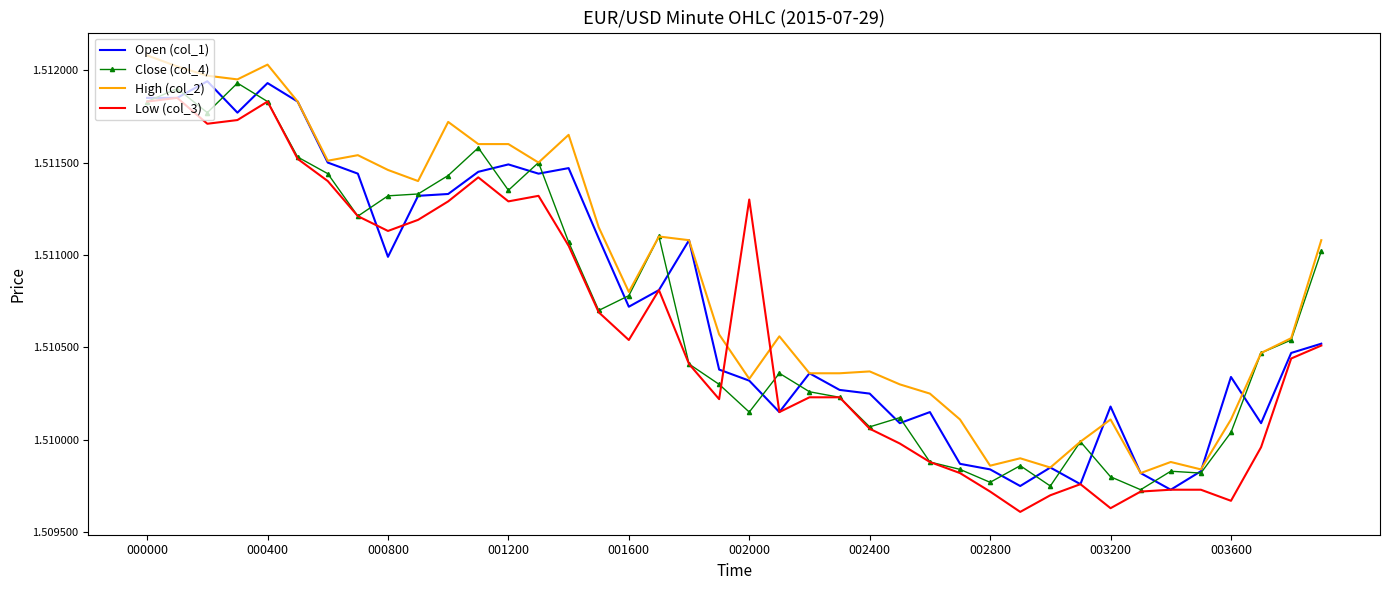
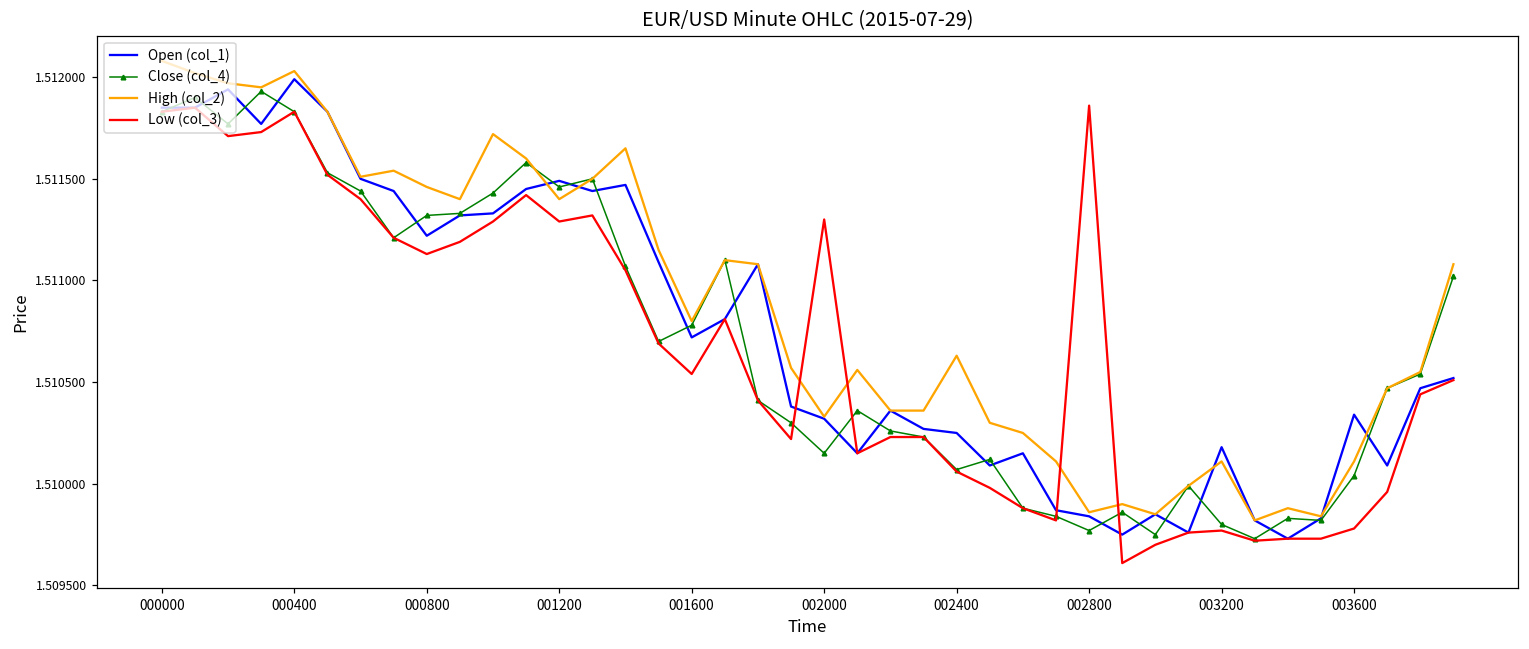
  {
    "Open (col_1)": {
-     "000400": 1.51193,
-     "000800": 1.51099,
+     "000400": 1.51199,
+     "000800": 1.51122,
      "001200": 1.51149,
      "001600": 1.51072,
      "002400": 1.51025,
      "002800": 1.50984,
      "003200": 1.51018,
      "003600": 1.51034
    },
    "Close (col_4)": {
      "000800": 1.51132,
-     "001200": 1.51135,
+     "001200": 1.51146,
      "001600": 1.51078,
      "002000": 1.51015,
      "002800": 1.50977,
      "003200": 1.50980,
      "003600": 1.51004
    },
    "High (col_2)": {
      "000400": 1.51203,
      "000800": 1.51146,
-     "001200": 1.5116,
+     "001200": 1.5114,
      "001600": 1.51080,
-     "002400": 1.51037,
+     "002400": 1.51063,
      "002800": 1.50986,
      "003200": 1.51011,
      "003600": 1.51011
    },
    "Low (col_3)": {
      "000800": 1.51113,
      "001200": 1.51129,
      "001600": 1.51054,
      "002000": 1.51130,
-     "002800": 1.50972,
-     "003200": 1.50963,
-     "003600": 1.50967
+     "002800": 1.51186,
+     "003200": 1.50977,
+     "003600": 1.50978
    }
  }
